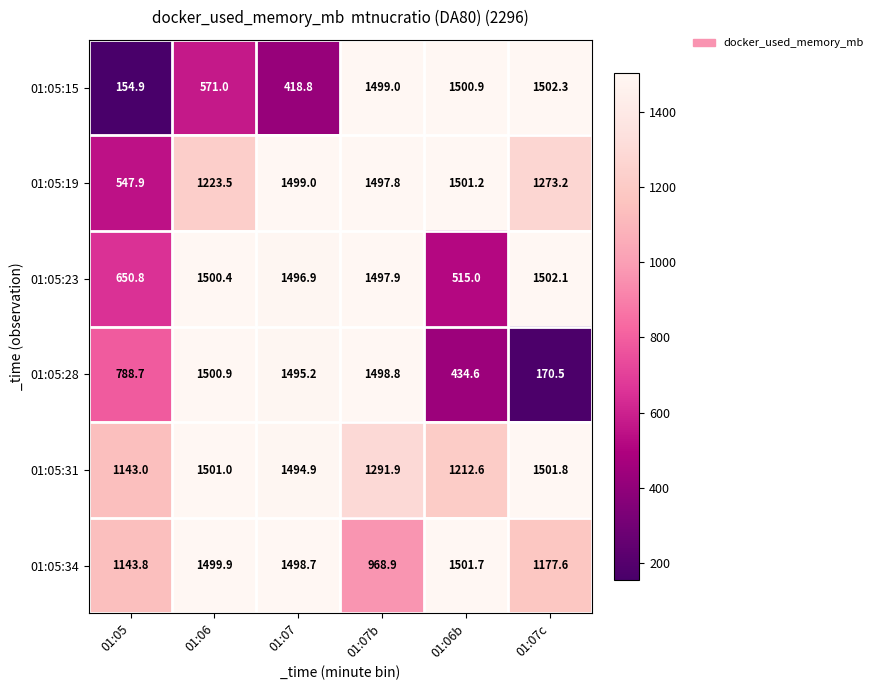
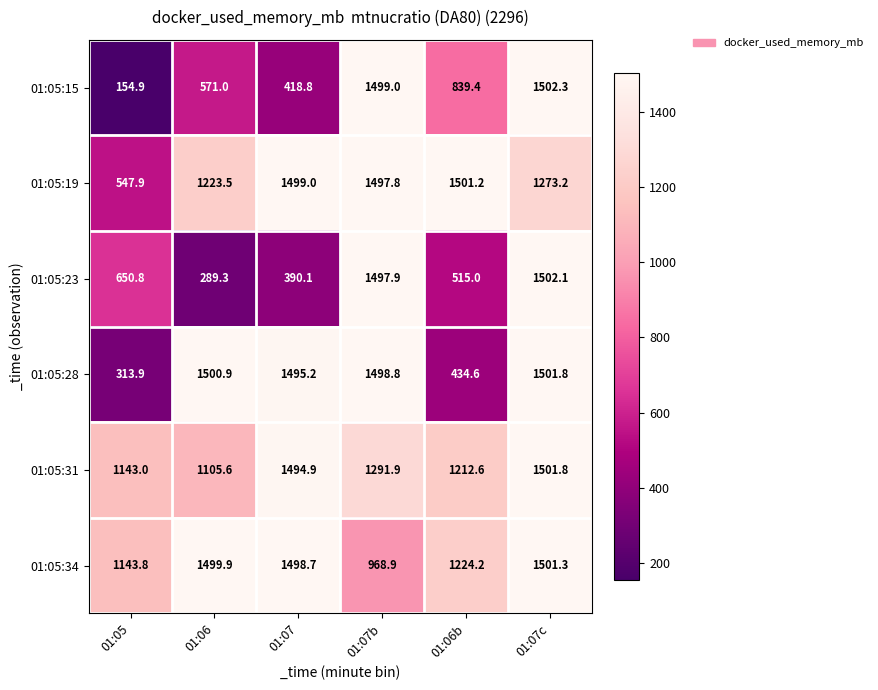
  {
    "01:05:15": {
      "01:05": 154.9,
      "01:06": 571.0,
      "01:07": 418.8,
      "01:07b": 1499.0,
-     "01:06b": 1500.9,
+     "01:06b": 839.4,
      "01:07c": 1502.3
    },
    "01:05:19": {
      "01:05": 547.9,
      "01:06": 1223.5,
      "01:07": 1499.0,
      "01:07b": 1497.8,
      "01:06b": 1501.2,
      "01:07c": 1273.2
    },
    "01:05:23": {
      "01:05": 650.8,
-     "01:06": 1500.4,
-     "01:07": 1496.9,
+     "01:06": 289.3,
+     "01:07": 390.1,
      "01:07b": 1497.9,
      "01:06b": 515.0,
      "01:07c": 1502.1
    },
    "01:05:28": {
-     "01:05": 788.7,
+     "01:05": 313.9,
      "01:06": 1500.9,
      "01:07": 1495.2,
      "01:07b": 1498.8,
      "01:06b": 434.6,
-     "01:07c": 170.5
+     "01:07c": 1501.8
    },
    "01:05:31": {
      "01:05": 1143.0,
-     "01:06": 1501.0,
+     "01:06": 1105.6,
      "01:07": 1494.9,
      "01:07b": 1291.9,
      "01:06b": 1212.6,
      "01:07c": 1501.8
    },
    "01:05:34": {
      "01:05": 1143.8,
      "01:06": 1499.9,
      "01:07": 1498.7,
      "01:07b": 968.9,
-     "01:06b": 1501.7,
-     "01:07c": 1177.6
+     "01:06b": 1224.2,
+     "01:07c": 1501.3
    }
  }
